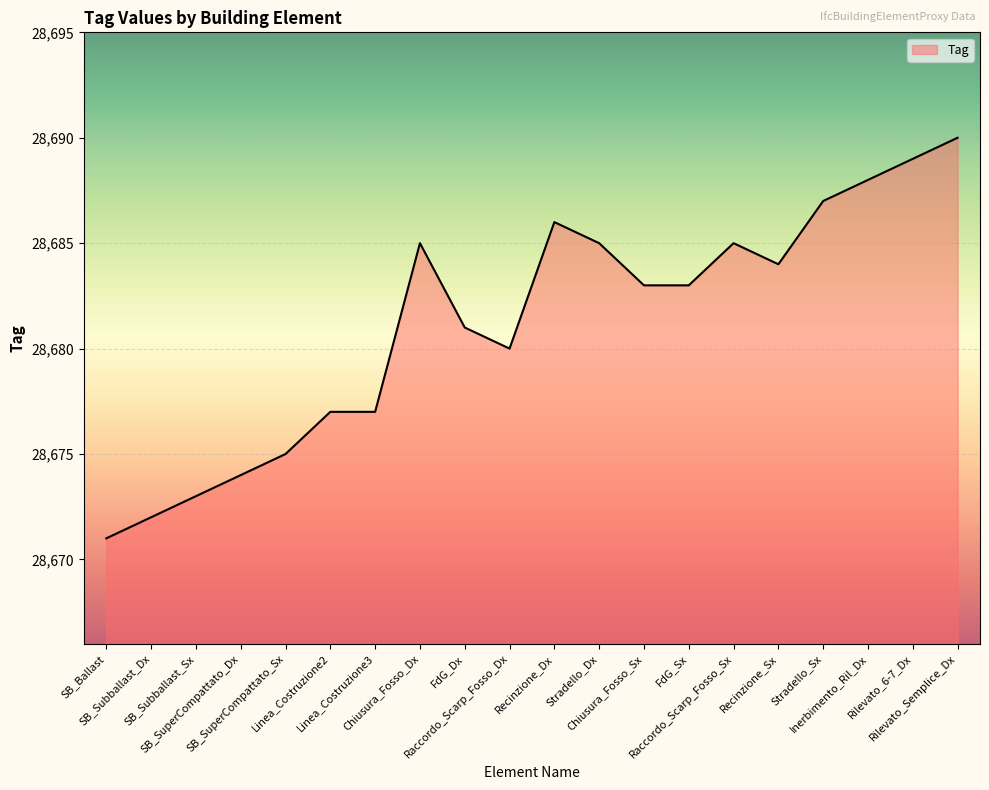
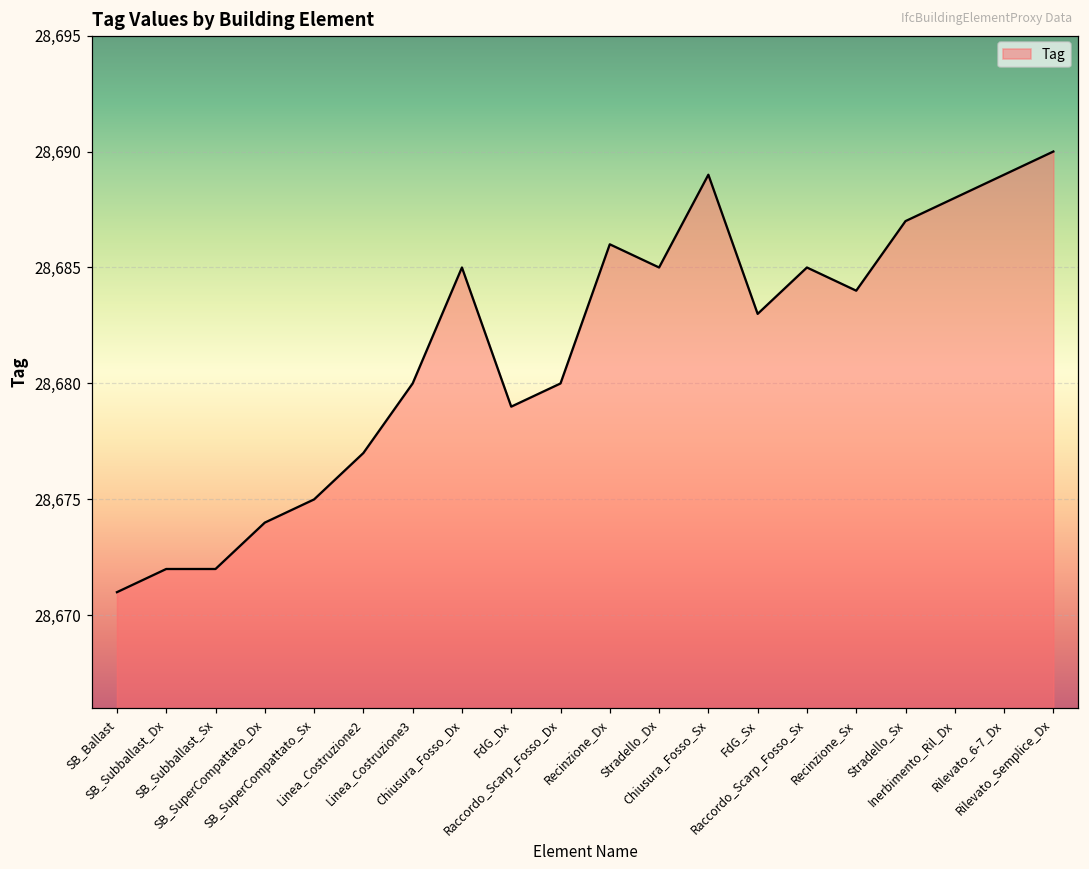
  {
    "SB_Ballast": "28,671",
    "SB_Subballast_Dx": "28,672",
-   "SB_Subballast_Sx": "28,673",
+   "SB_Subballast_Sx": "28,672",
    "SB_SuperCompattato_Dx": "28,674",
    "SB_SuperCompattato_Sx": "28,675",
    "Linea_Costruzione2": "28,677",
-   "Linea_Costruzione3": "28,677",
+   "Linea_Costruzione3": "28,680",
    "Chiusura_Fosso_Dx": "28,685",
-   "FdG_Dx": "28,681",
+   "FdG_Dx": "28,679",
    "Raccordo_Scarp_Fosso_Dx": "28,680",
    "Recinzione_Dx": "28,686",
    "Stradello_Dx": "28,685",
-   "Chiusura_Fosso_Sx": "28,683",
+   "Chiusura_Fosso_Sx": "28,689",
    "FdG_Sx": "28,683",
    "Raccordo_Scarp_Fosso_Sx": "28,685",
    "Recinzione_Sx": "28,684",
    "Stradello_Sx": "28,687",
    "Inerbimento_Ril_Dx": "28,688",
    "Rilevato_6-7_Dx": "28,689",
    "Rilevato_Semplice_Dx": "28,690"
  }
